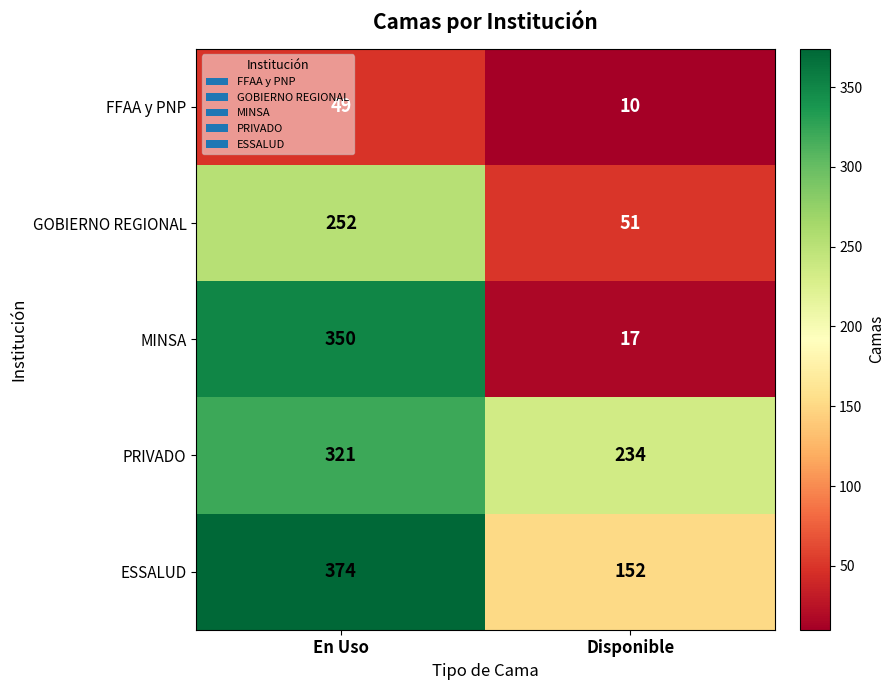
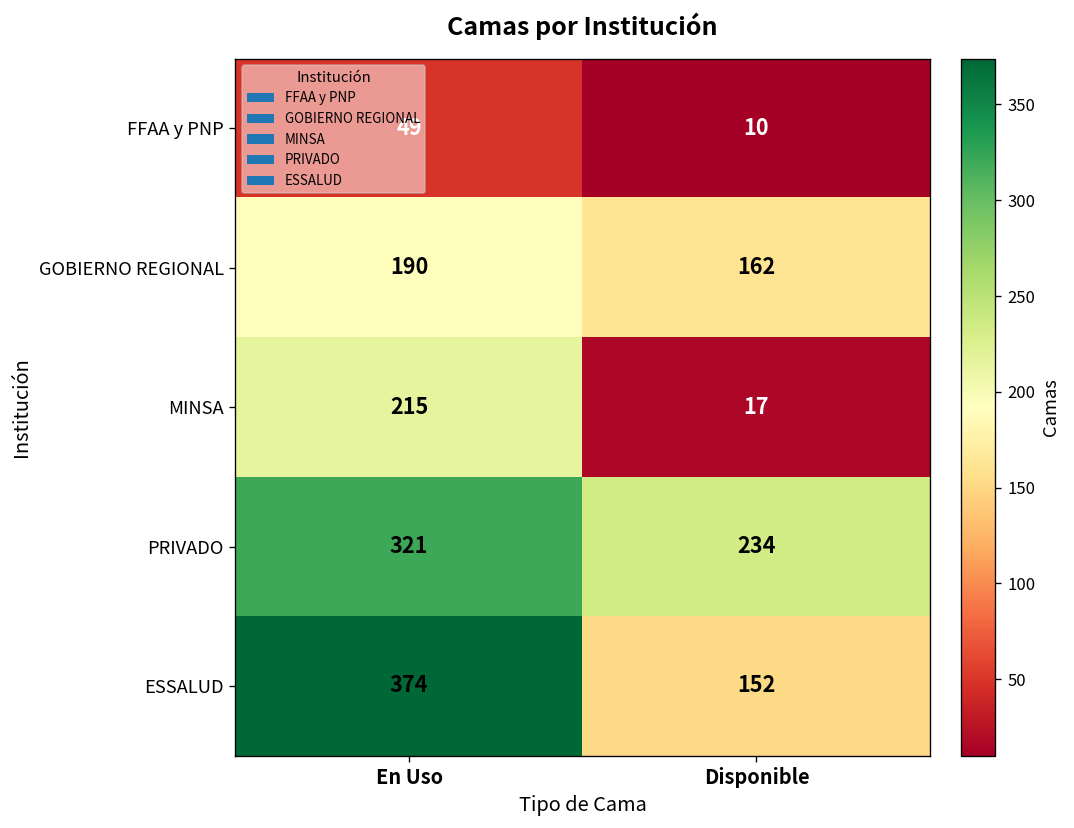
  {
    "FFAA y PNP": {
      "Disponible": 10
    },
    "GOBIERNO REGIONAL": {
-     "En Uso": 252,
-     "Disponible": 51
+     "En Uso": 190,
+     "Disponible": 162
    },
    "MINSA": {
-     "En Uso": 350,
+     "En Uso": 215,
      "Disponible": 17
    },
    "PRIVADO": {
      "En Uso": 321,
      "Disponible": 234
    },
    "ESSALUD": {
      "En Uso": 374,
      "Disponible": 152
    }
  }
